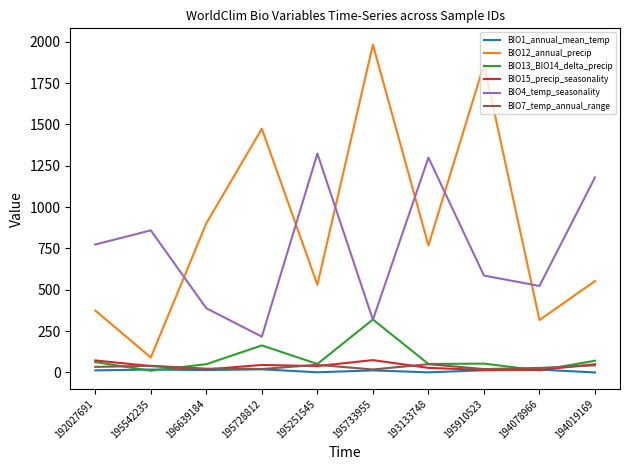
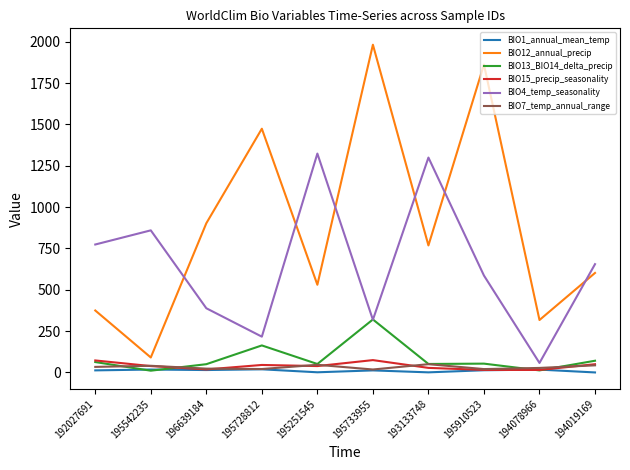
  {
    "BIO1_annual_mean_temp": {
      "192027691": 10,
      "195251545": 0,
      "193133748": 0,
      "194019169": 0
    },
    "BIO12_annual_precip": {
      "192027691": 370,
      "195542235": 90,
      "196639184": 900,
      "195728812": 1470,
      "195251545": 530,
      "195733955": 1980,
      "193133748": 770,
      "194078966": 320,
-     "194019169": 550
+     "194019169": 600
    },
    "BIO13_BIO14_delta_precip": {
      "196639184": 50,
      "195728812": 160,
      "195910523": 50,
      "194019169": 70
    },
    "BIO15_precip_seasonality": {
      "195728812": 50,
      "195733955": 70,
      "193133748": 30
    },
    "BIO4_temp_seasonality": {
      "192027691": 770,
      "195542235": 860,
      "196639184": 390,
      "195728812": 220,
      "195251545": 1320,
      "193133748": 1300,
      "195910523": 590,
-     "194078966": 520,
-     "194019169": 1180
+     "194078966": 60,
+     "194019169": 650
    },
    "BIO7_temp_annual_range": {
      "192027691": 30
    }
  }
